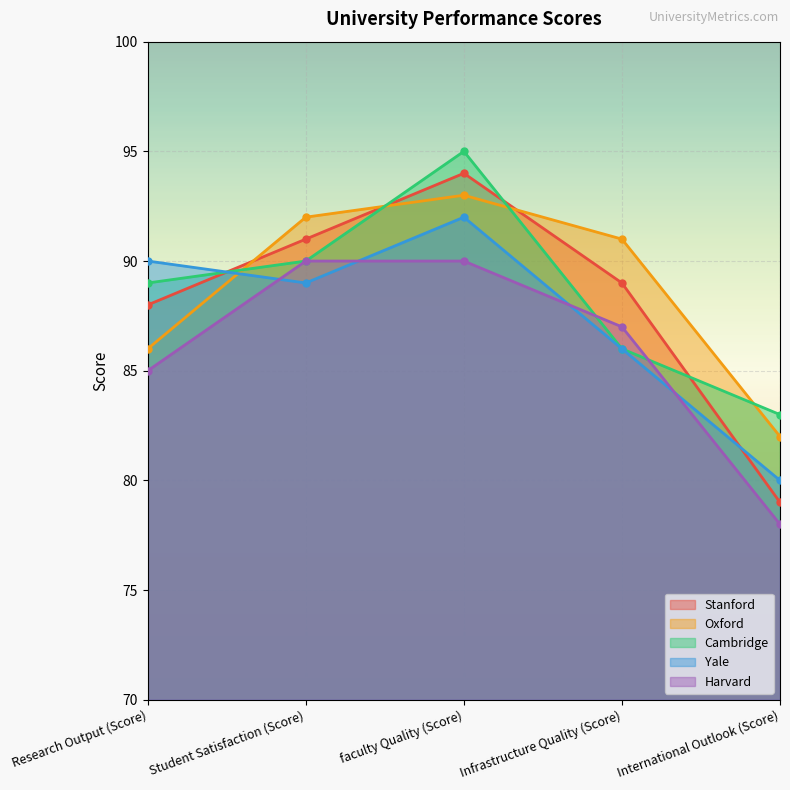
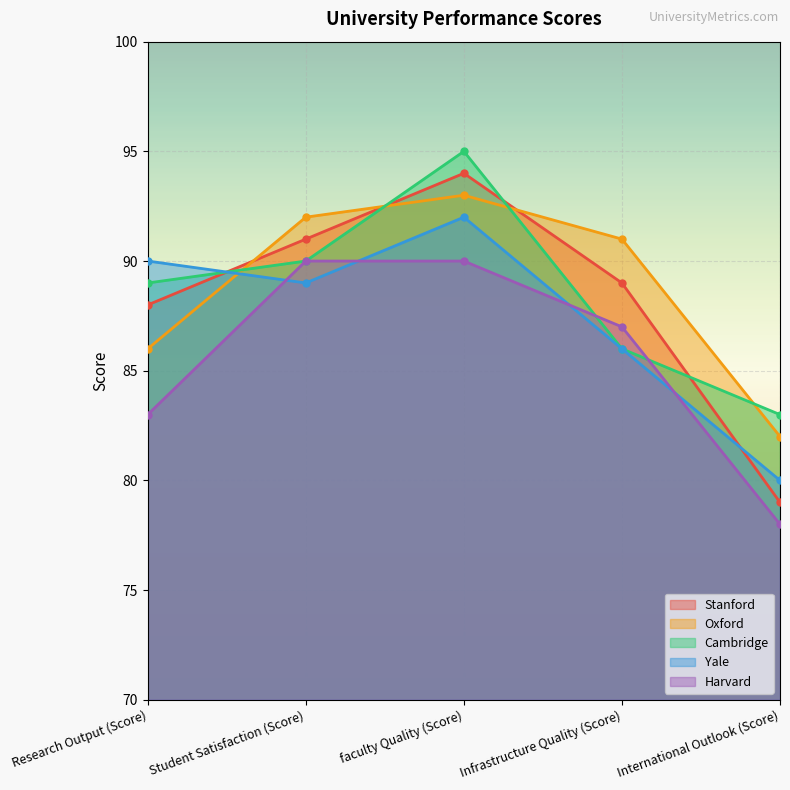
  {
    "Stanford": {
      "Research Output (Score)": 88,
      "Student Satisfaction (Score)": 91,
      "faculty Quality (Score)": 94,
      "Infrastructure Quality (Score)": 89,
      "International Outlook (Score)": 79
    },
    "Oxford": {
      "Research Output (Score)": 86,
      "Student Satisfaction (Score)": 92,
      "faculty Quality (Score)": 93,
      "Infrastructure Quality (Score)": 91,
      "International Outlook (Score)": 82
    },
    "Cambridge": {
      "Research Output (Score)": 89,
      "faculty Quality (Score)": 95,
      "International Outlook (Score)": 83
    },
    "Yale": {
      "Research Output (Score)": 90,
      "Student Satisfaction (Score)": 89,
      "faculty Quality (Score)": 92,
      "International Outlook (Score)": 80
    },
    "Harvard": {
-     "Research Output (Score)": 85,
+     "Research Output (Score)": 83,
      "faculty Quality (Score)": 90,
      "Infrastructure Quality (Score)": 87,
      "International Outlook (Score)": 78
    }
  }
